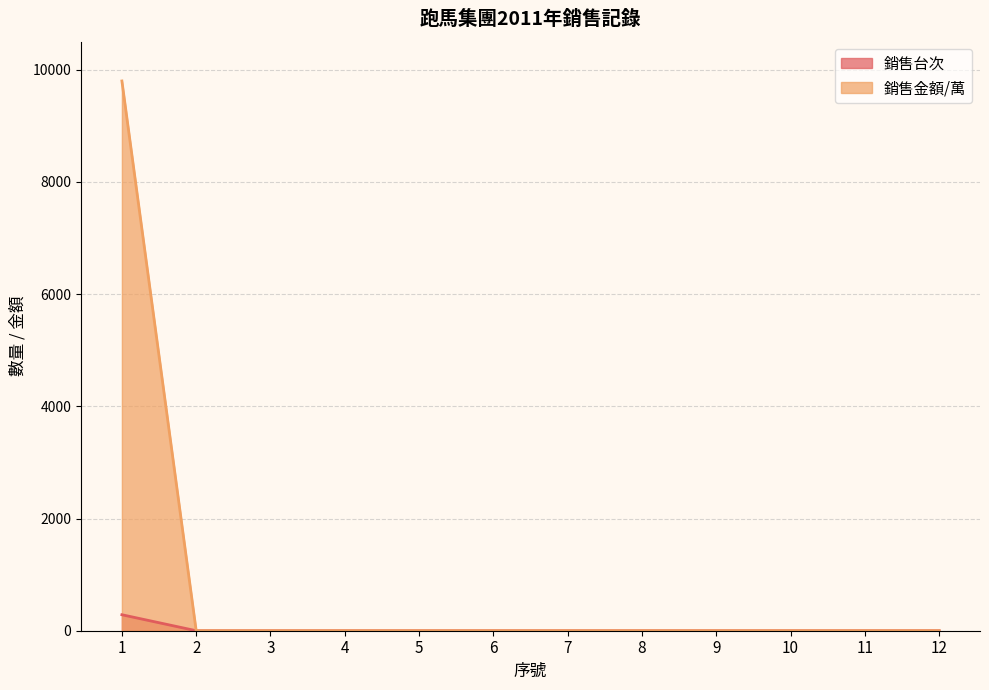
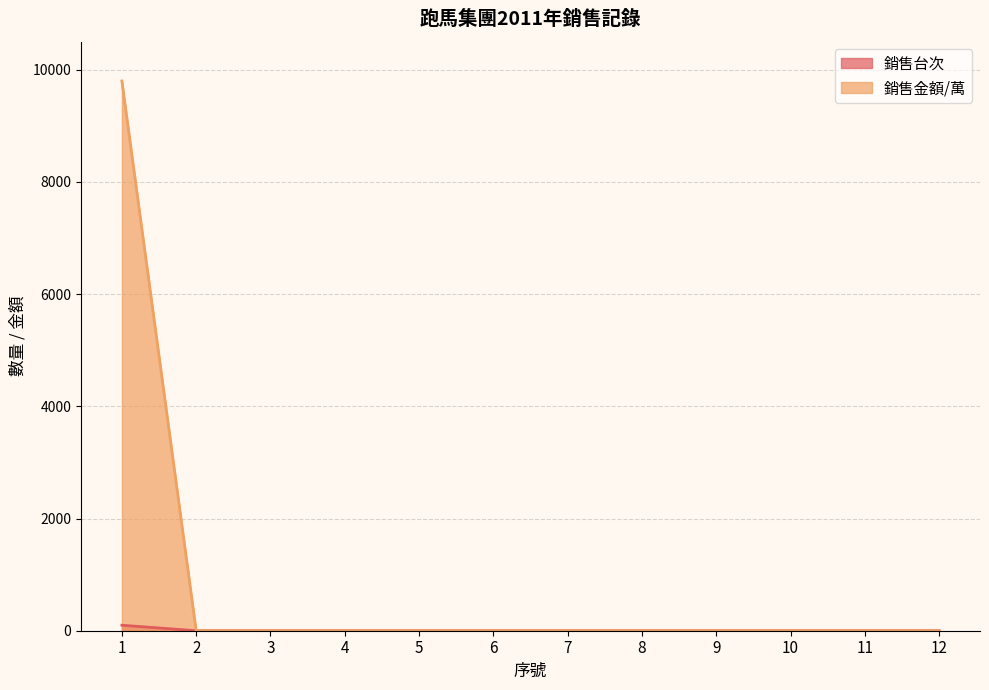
  {
    "銷售台次": {
-     "1": 300
+     "1": 100
    },
    "銷售金額/萬": {
      "1": 9800
    }
  }
